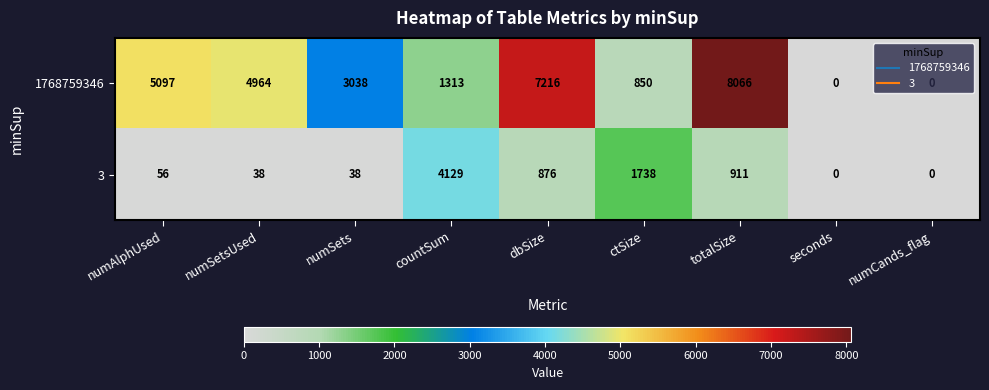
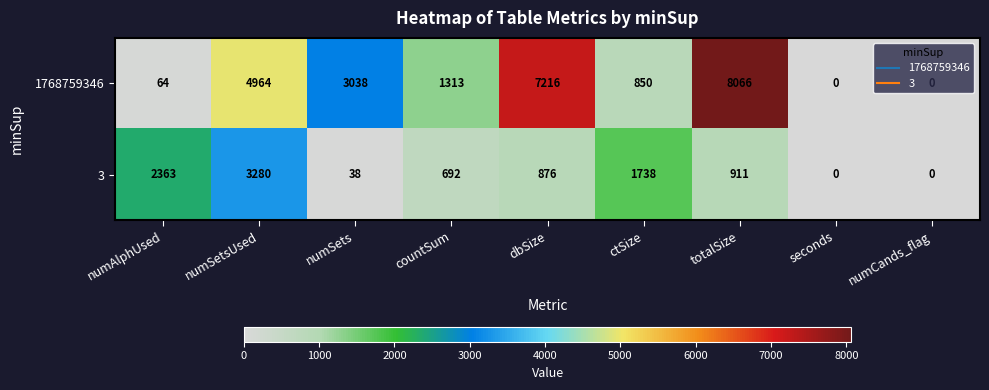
  {
    "1768759346": {
-     "numAlphUsed": 5097,
+     "numAlphUsed": 64,
      "numSetsUsed": 4964,
      "numSets": 3038,
      "countSum": 1313,
      "dbSize": 7216,
      "ctSize": 850,
      "totalSize": 8066,
      "seconds": 0
    },
    "3": {
-     "numAlphUsed": 56,
-     "numSetsUsed": 38,
+     "numAlphUsed": 2363,
+     "numSetsUsed": 3280,
      "numSets": 38,
-     "countSum": 4129,
+     "countSum": 692,
      "dbSize": 876,
      "ctSize": 1738,
      "totalSize": 911,
      "seconds": 0,
      "numCands_flag": 0
    }
  }
